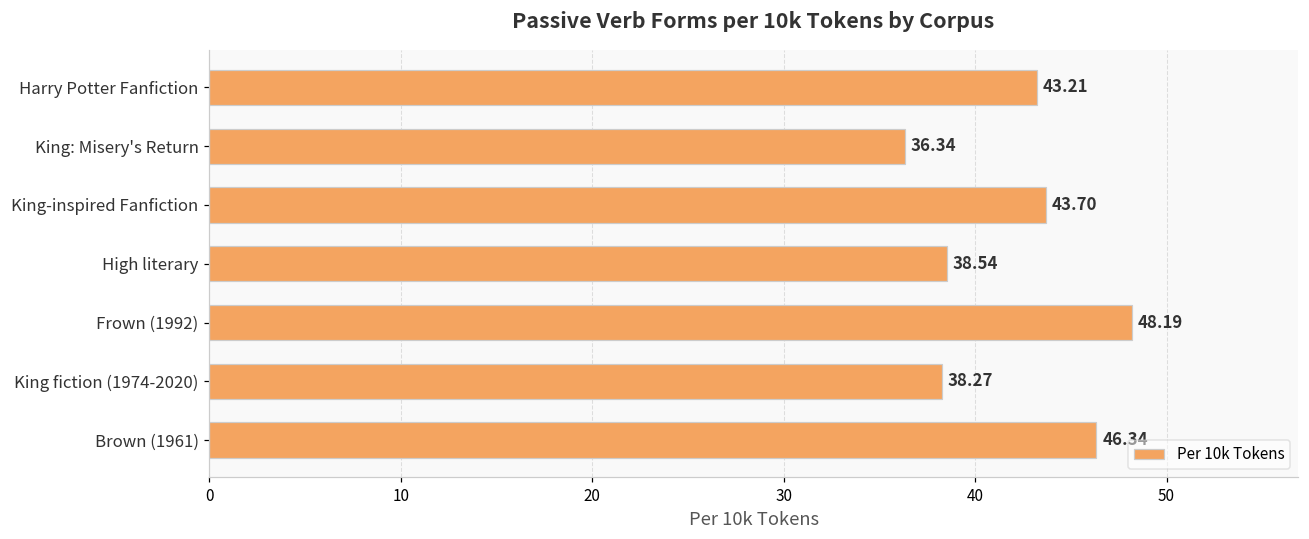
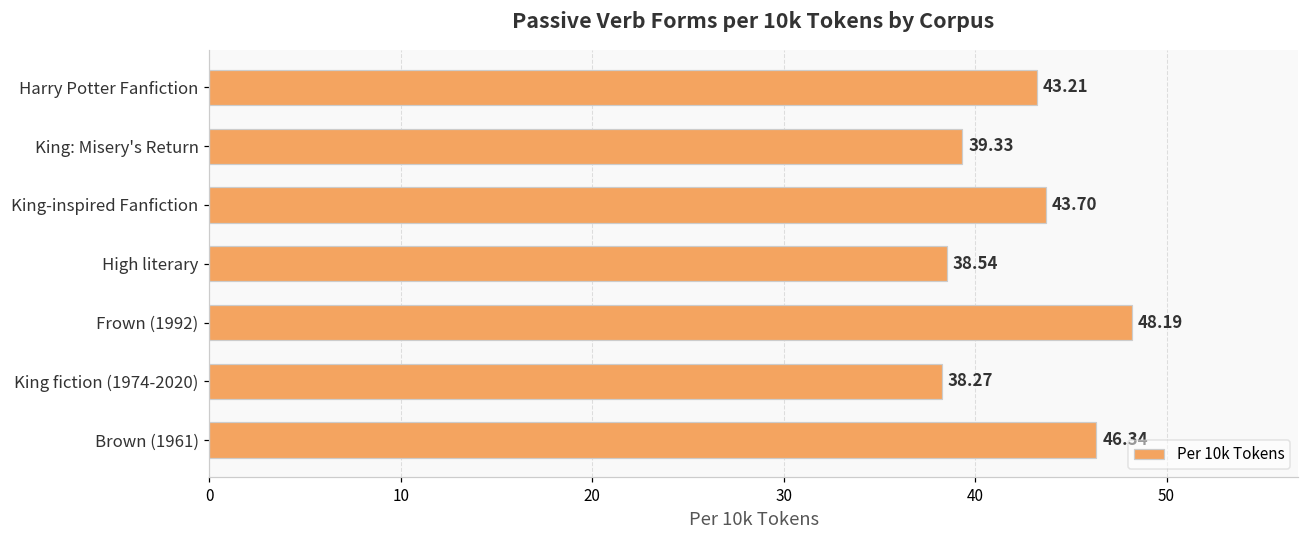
  {
    "Harry Potter Fanfiction": 43.21,
-   "King: Misery's Return": 36.34,
+   "King: Misery's Return": 39.33,
    "King-inspired Fanfiction": 43.70,
    "High literary": 38.54,
    "Frown (1992)": 48.19,
    "King fiction (1974-2020)": 38.27
  }
